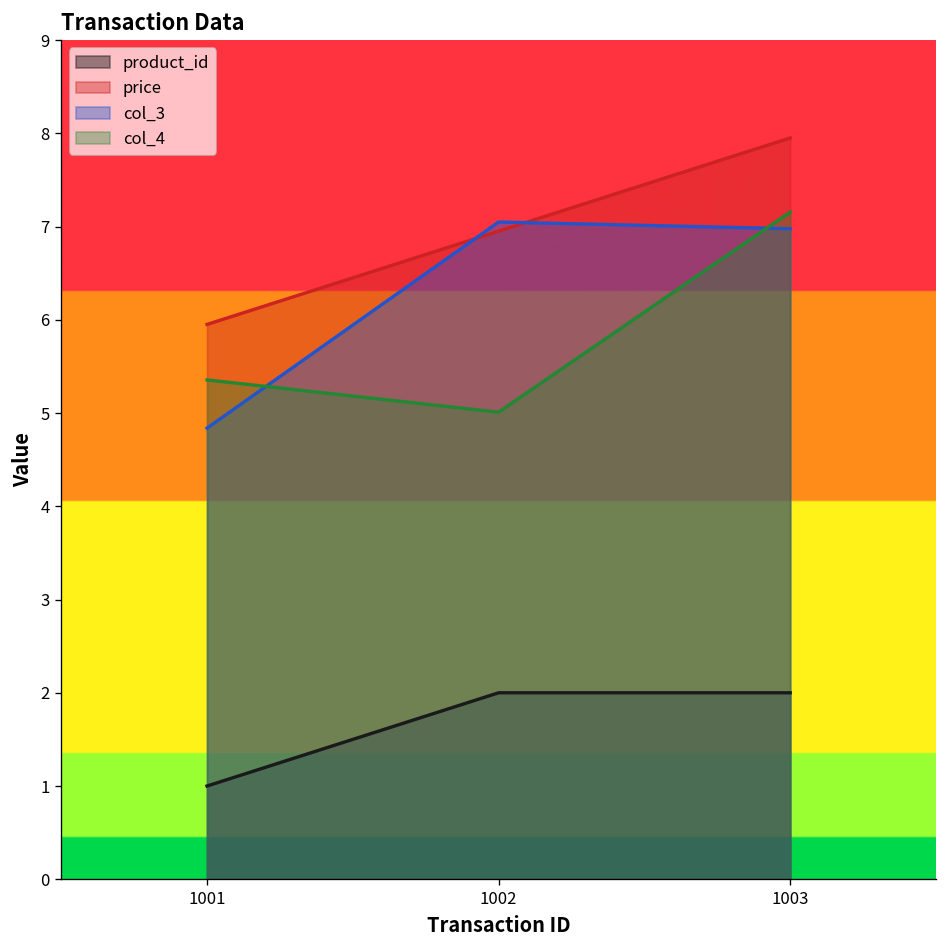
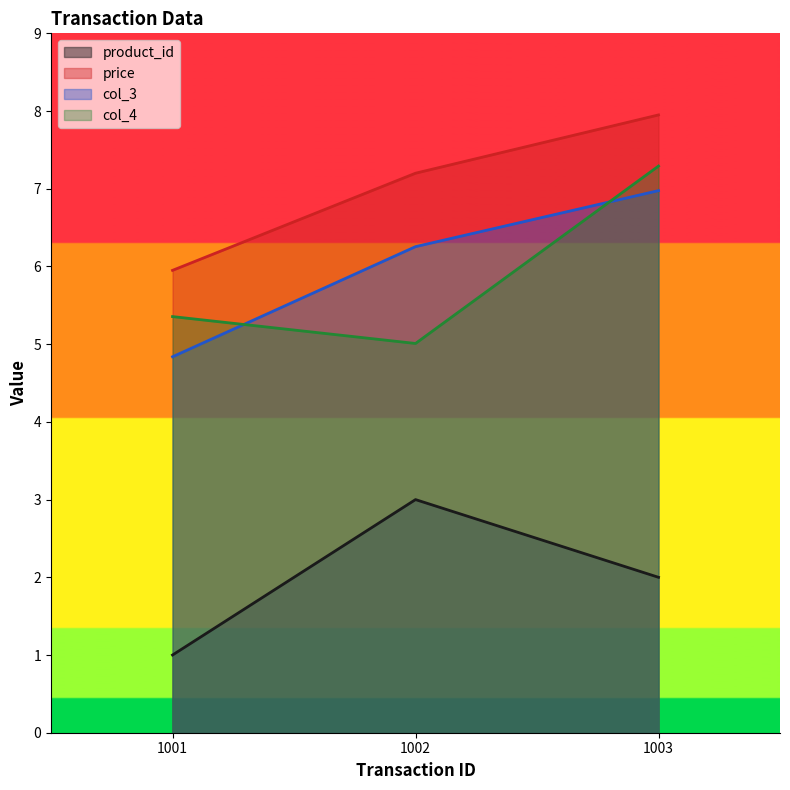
  {
    "product_id": {
      "1001": 1,
-     "1002": 2,
+     "1002": 3,
      "1003": 2
    },
    "price": {
      "1001": 6.0,
-     "1002": 7.0,
+     "1002": 7.2,
      "1003": 8.0
    },
    "col_3": {
      "1001": 4.8,
-     "1002": 7.0,
+     "1002": 6.3,
      "1003": 7.0
    },
    "col_4": {
      "1001": 5.4,
      "1002": 5.0,
-     "1003": 7.2
+     "1003": 7.3
    }
  }
